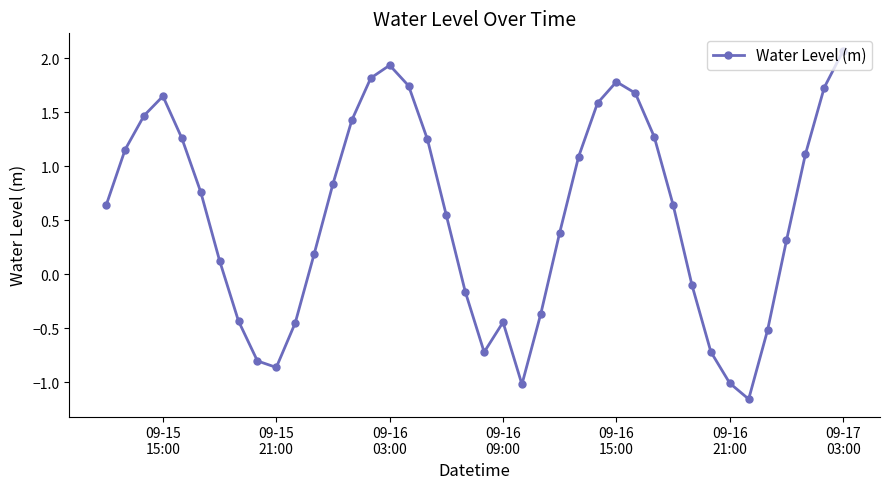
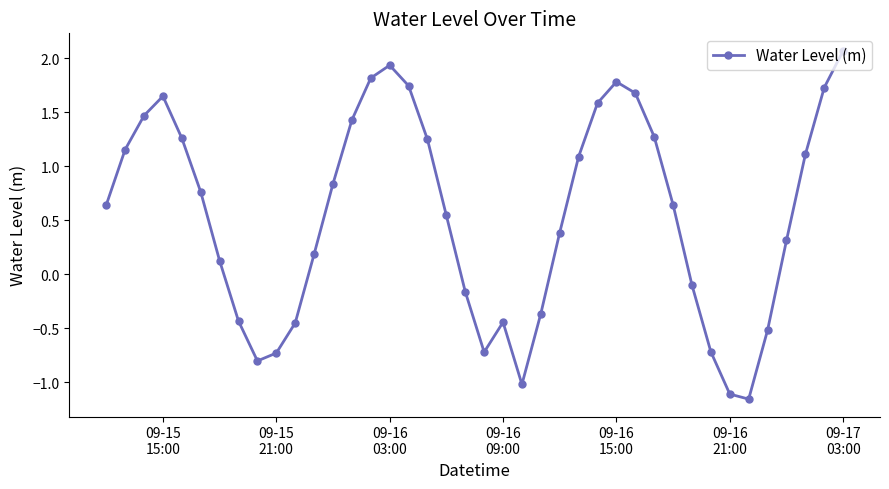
  {
    "09-15 15:00": 1.65,
-   "09-15 21:00": -0.86,
+   "09-15 21:00": -0.73,
    "09-16 03:00": 1.94,
    "09-16 09:00": -0.44,
    "09-16 15:00": 1.78,
-   "09-16 21:00": -1.01
+   "09-16 21:00": -1.11
  }
